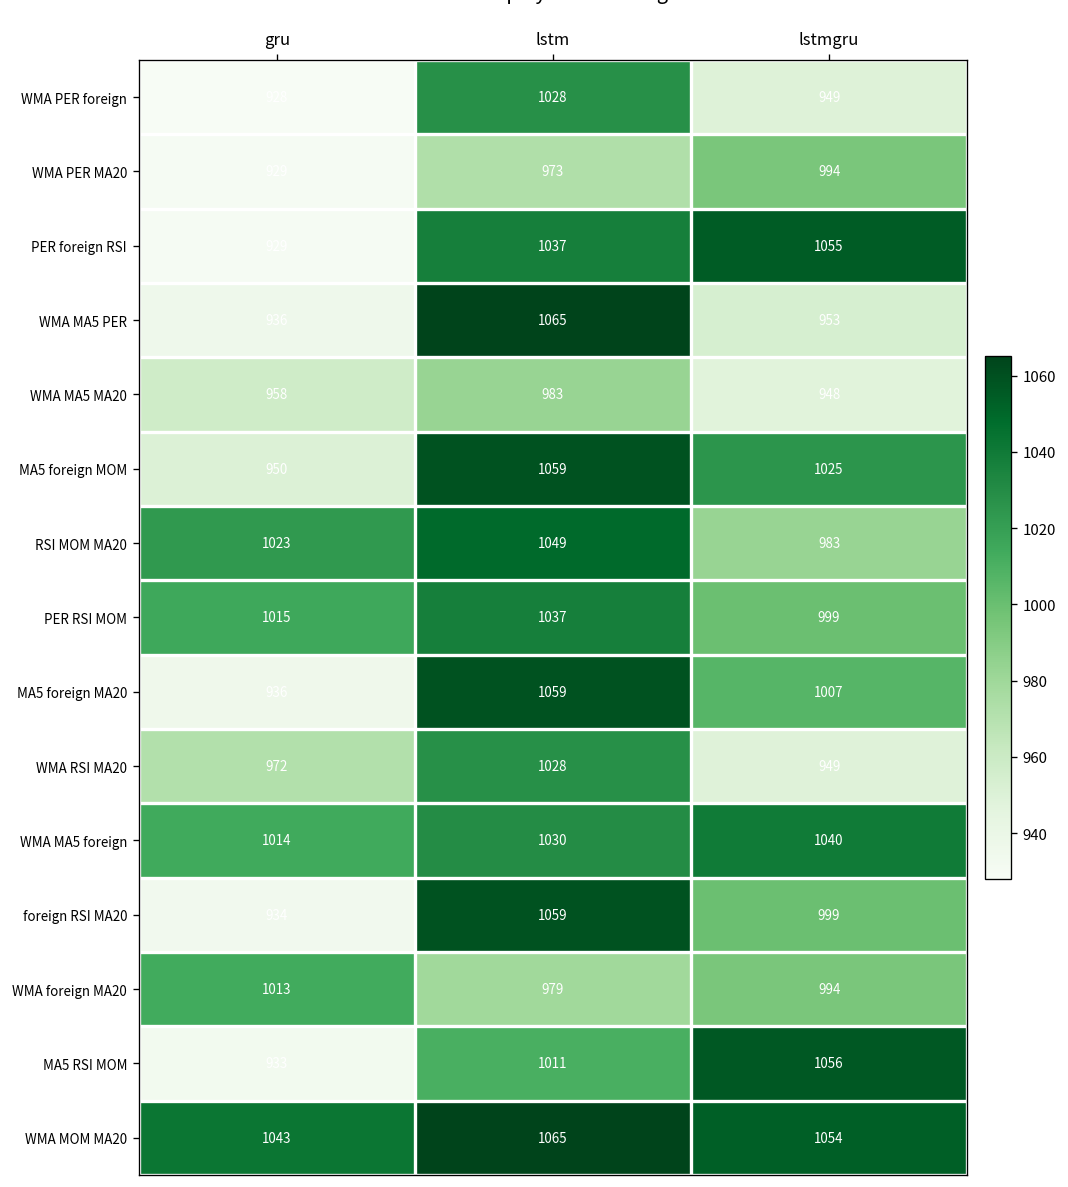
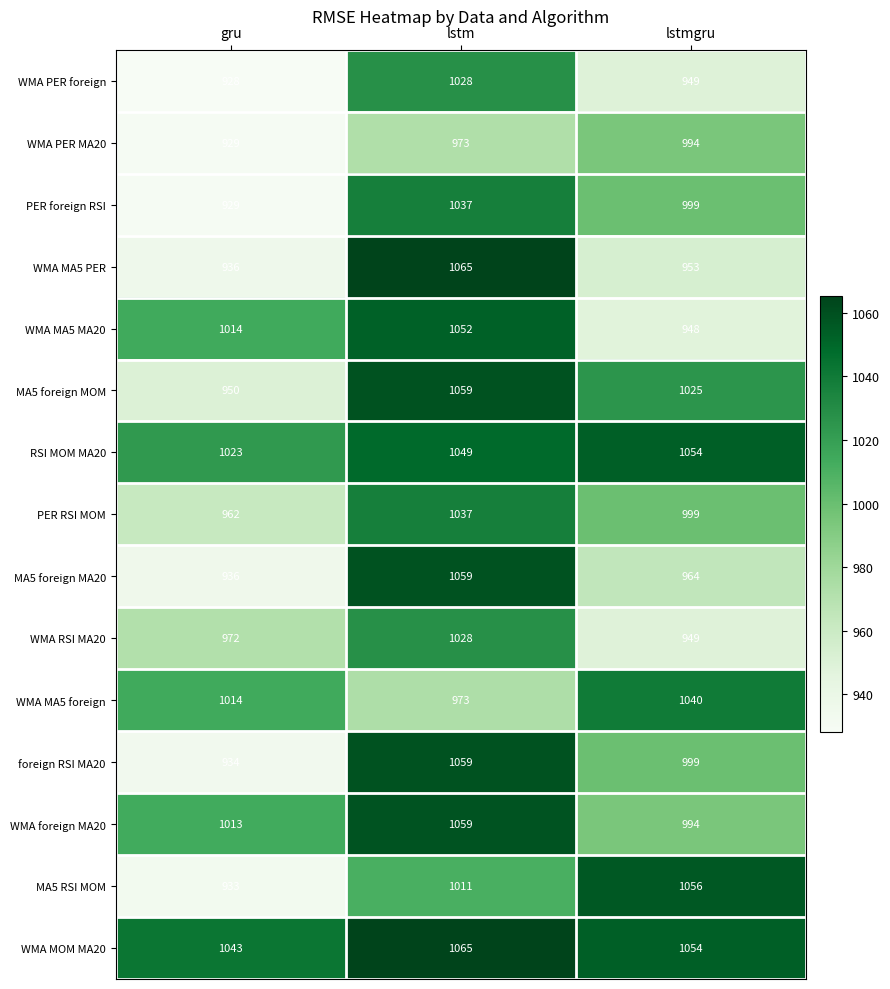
  {
    "WMA PER foreign": {
      "lstm": 1028
    },
    "WMA PER MA20": {
      "lstm": 973,
      "lstmgru": 994
    },
    "PER foreign RSI": {
      "lstm": 1037,
-     "lstmgru": 1055
+     "lstmgru": 999
    },
    "WMA MA5 PER": {
      "lstm": 1065
    },
    "WMA MA5 MA20": {
-     "gru": 958,
-     "lstm": 983
+     "gru": 1014,
+     "lstm": 1052
    },
    "MA5 foreign MOM": {
      "lstm": 1059,
      "lstmgru": 1025
    },
    "RSI MOM MA20": {
      "gru": 1023,
      "lstm": 1049,
-     "lstmgru": 983
+     "lstmgru": 1054
    },
    "PER RSI MOM": {
-     "gru": 1015,
+     "gru": 962,
      "lstm": 1037,
      "lstmgru": 999
    },
    "MA5 foreign MA20": {
      "lstm": 1059,
-     "lstmgru": 1007
+     "lstmgru": 964
    },
    "WMA RSI MA20": {
      "gru": 972,
      "lstm": 1028
    },
    "WMA MA5 foreign": {
      "gru": 1014,
-     "lstm": 1030,
+     "lstm": 973,
      "lstmgru": 1040
    },
    "foreign RSI MA20": {
      "lstm": 1059,
      "lstmgru": 999
    },
    "WMA foreign MA20": {
      "gru": 1013,
-     "lstm": 979,
+     "lstm": 1059,
      "lstmgru": 994
    },
    "MA5 RSI MOM": {
      "lstm": 1011,
      "lstmgru": 1056
    },
    "WMA MOM MA20": {
      "gru": 1043,
      "lstm": 1065,
      "lstmgru": 1054
    }
  }
